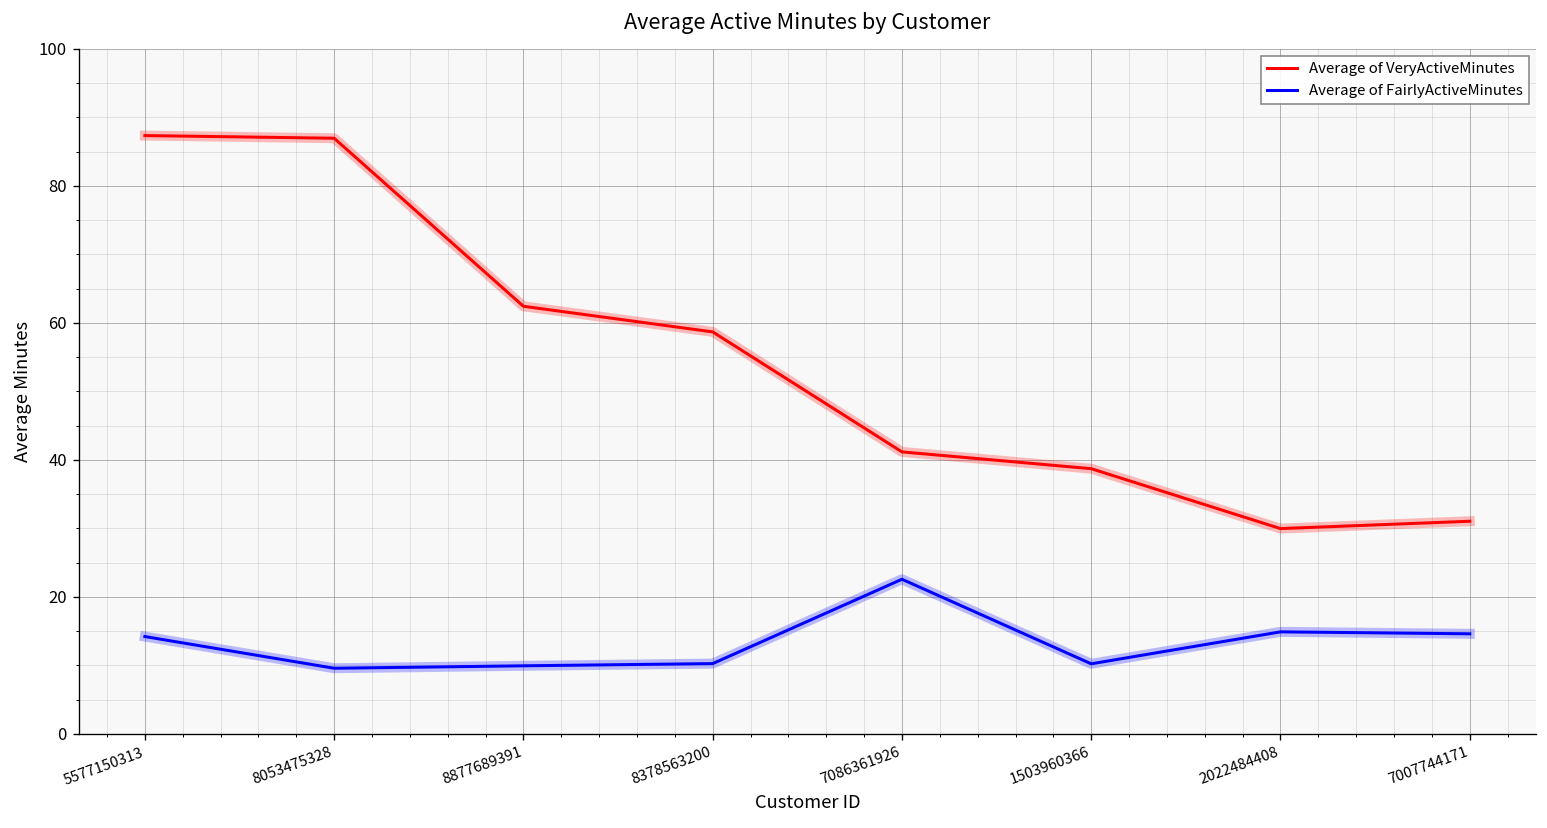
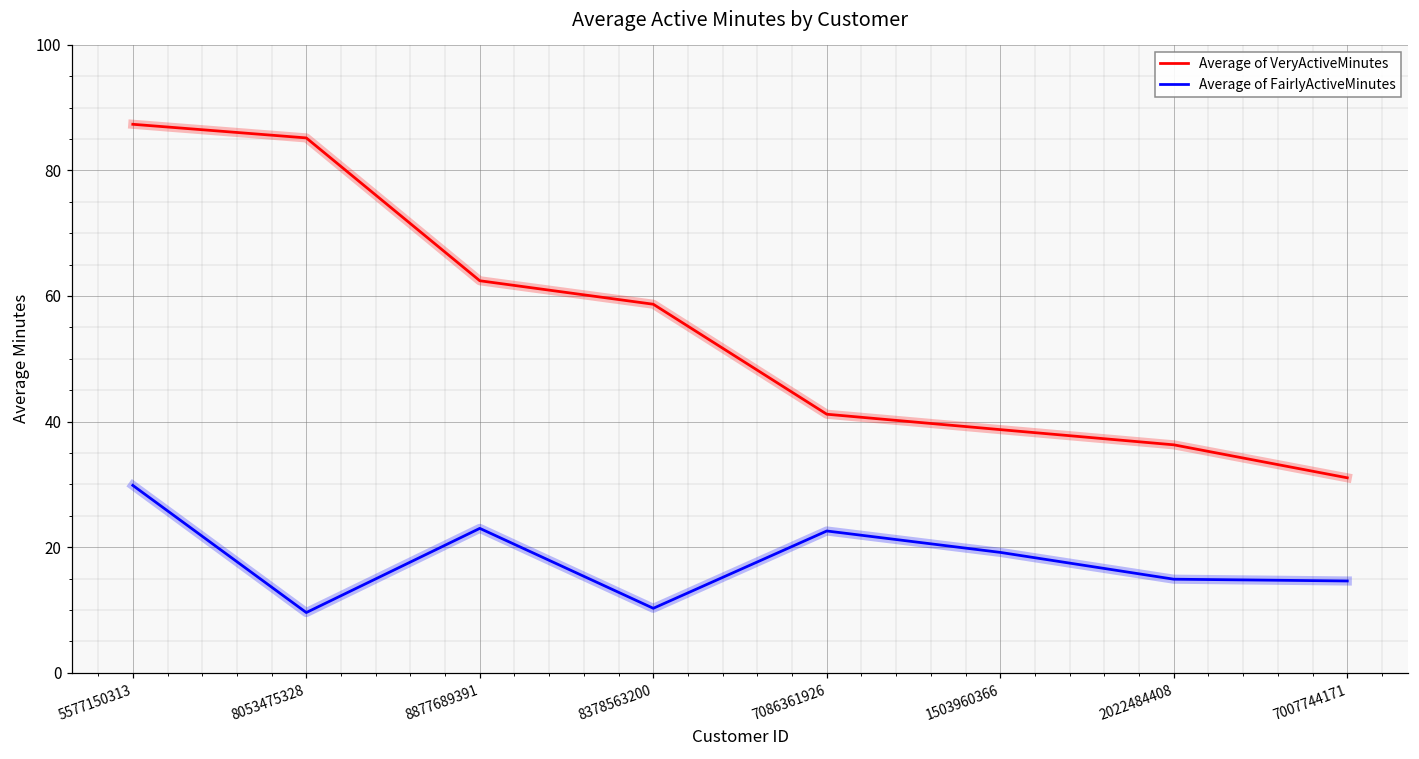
  {
    "Average of VeryActiveMinutes": {
      "5577150313": 87,
-     "8053475328": 87,
+     "8053475328": 85,
      "8877689391": 62,
      "8378563200": 59,
      "7086361926": 41,
      "1503960366": 39,
-     "2022484408": 30,
+     "2022484408": 36,
      "7007744171": 31
    },
    "Average of FairlyActiveMinutes": {
-     "5577150313": 14,
+     "5577150313": 30,
      "8053475328": 10,
-     "8877689391": 10,
+     "8877689391": 23,
      "8378563200": 10,
      "7086361926": 23,
-     "1503960366": 10,
+     "1503960366": 19,
      "2022484408": 15,
      "7007744171": 15
    }
  }
